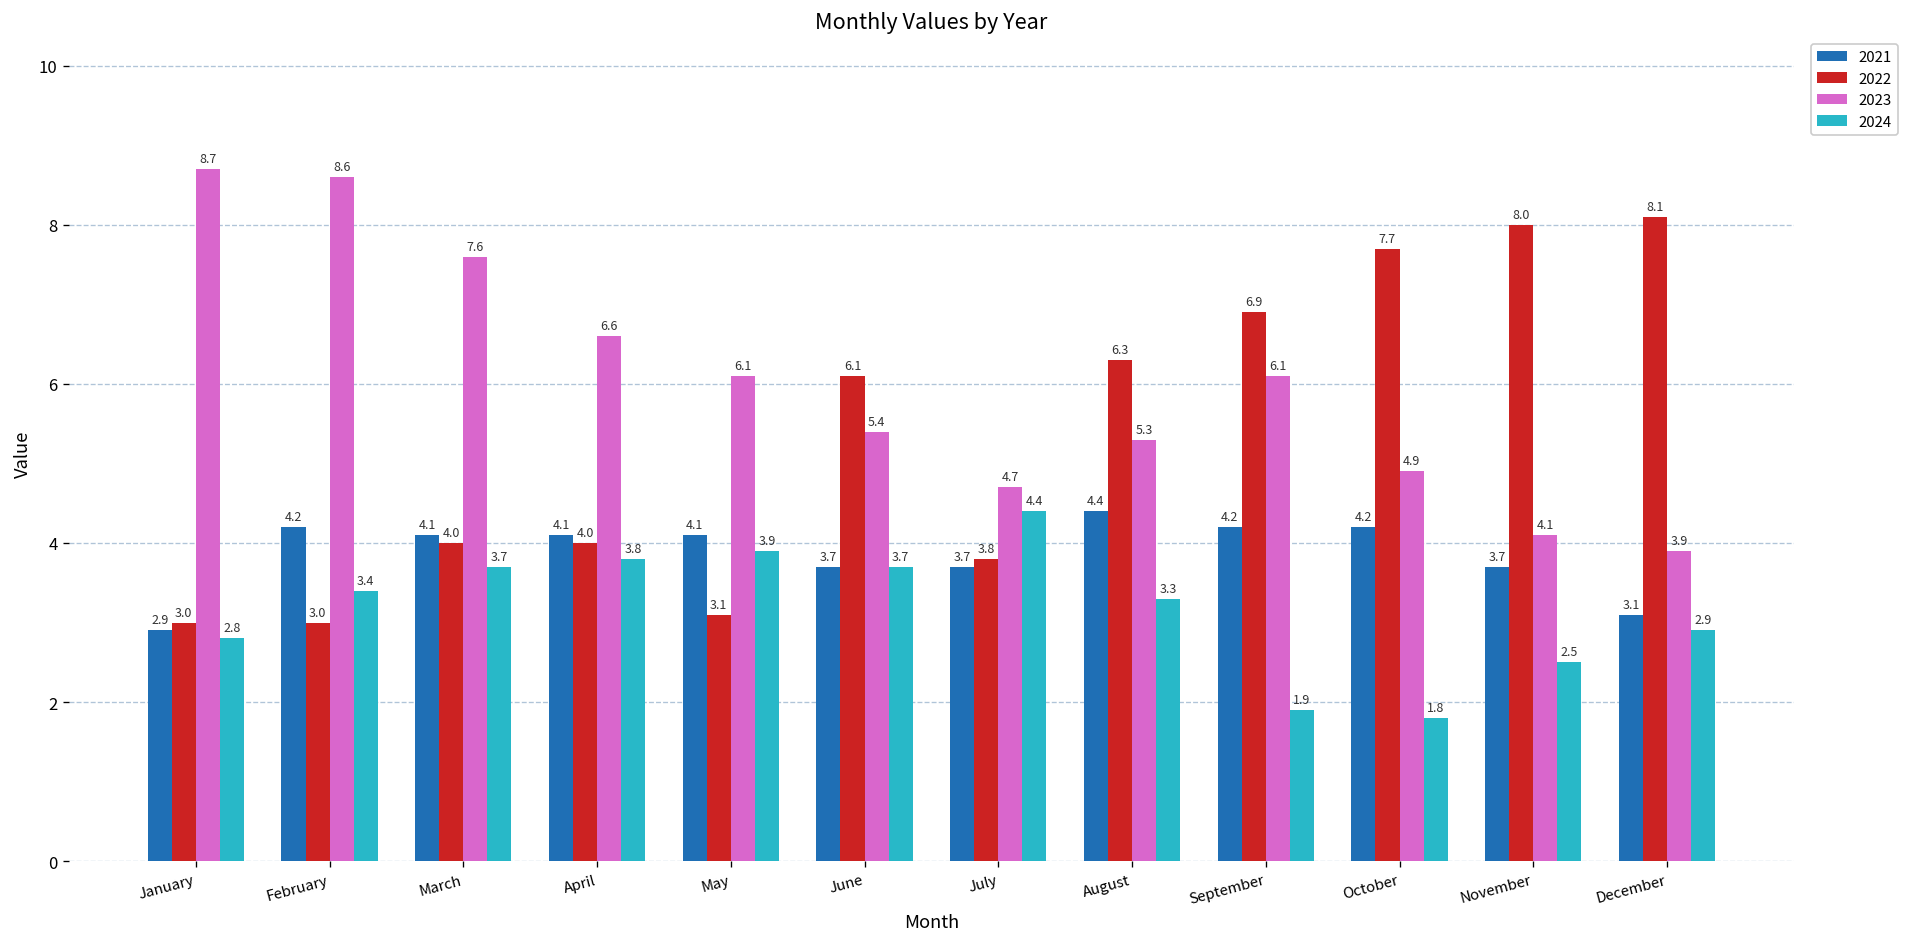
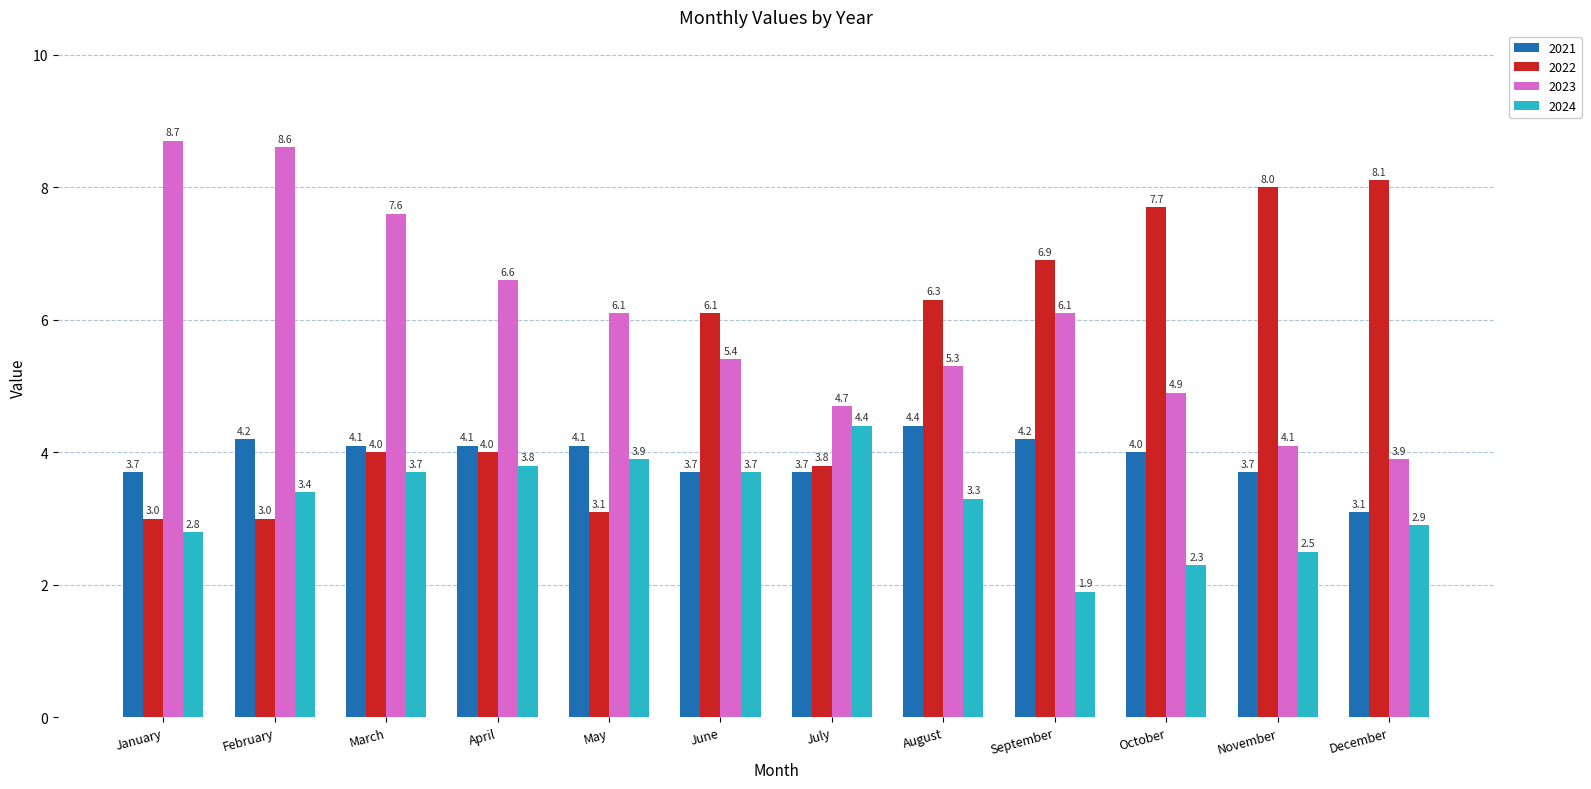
  {
    "2021": {
-     "January": 2.9,
+     "January": 3.7,
      "February": 4.2,
      "March": 4.1,
      "April": 4.1,
      "May": 4.1,
      "June": 3.7,
      "July": 3.7,
      "August": 4.4,
      "September": 4.2,
-     "October": 4.2,
+     "October": 4.0,
      "November": 3.7,
      "December": 3.1
    },
    "2022": {
      "January": 3.0,
      "February": 3.0,
      "March": 4.0,
      "April": 4.0,
      "May": 3.1,
      "June": 6.1,
      "July": 3.8,
      "August": 6.3,
      "September": 6.9,
      "October": 7.7,
      "November": 8.0,
      "December": 8.1
    },
    "2023": {
      "January": 8.7,
      "February": 8.6,
      "March": 7.6,
      "April": 6.6,
      "May": 6.1,
      "June": 5.4,
      "July": 4.7,
      "August": 5.3,
      "September": 6.1,
      "October": 4.9,
      "November": 4.1,
      "December": 3.9
    },
    "2024": {
      "January": 2.8,
      "February": 3.4,
      "March": 3.7,
      "April": 3.8,
      "May": 3.9,
      "June": 3.7,
      "July": 4.4,
      "August": 3.3,
      "September": 1.9,
-     "October": 1.8,
+     "October": 2.3,
      "November": 2.5,
      "December": 2.9
    }
  }
